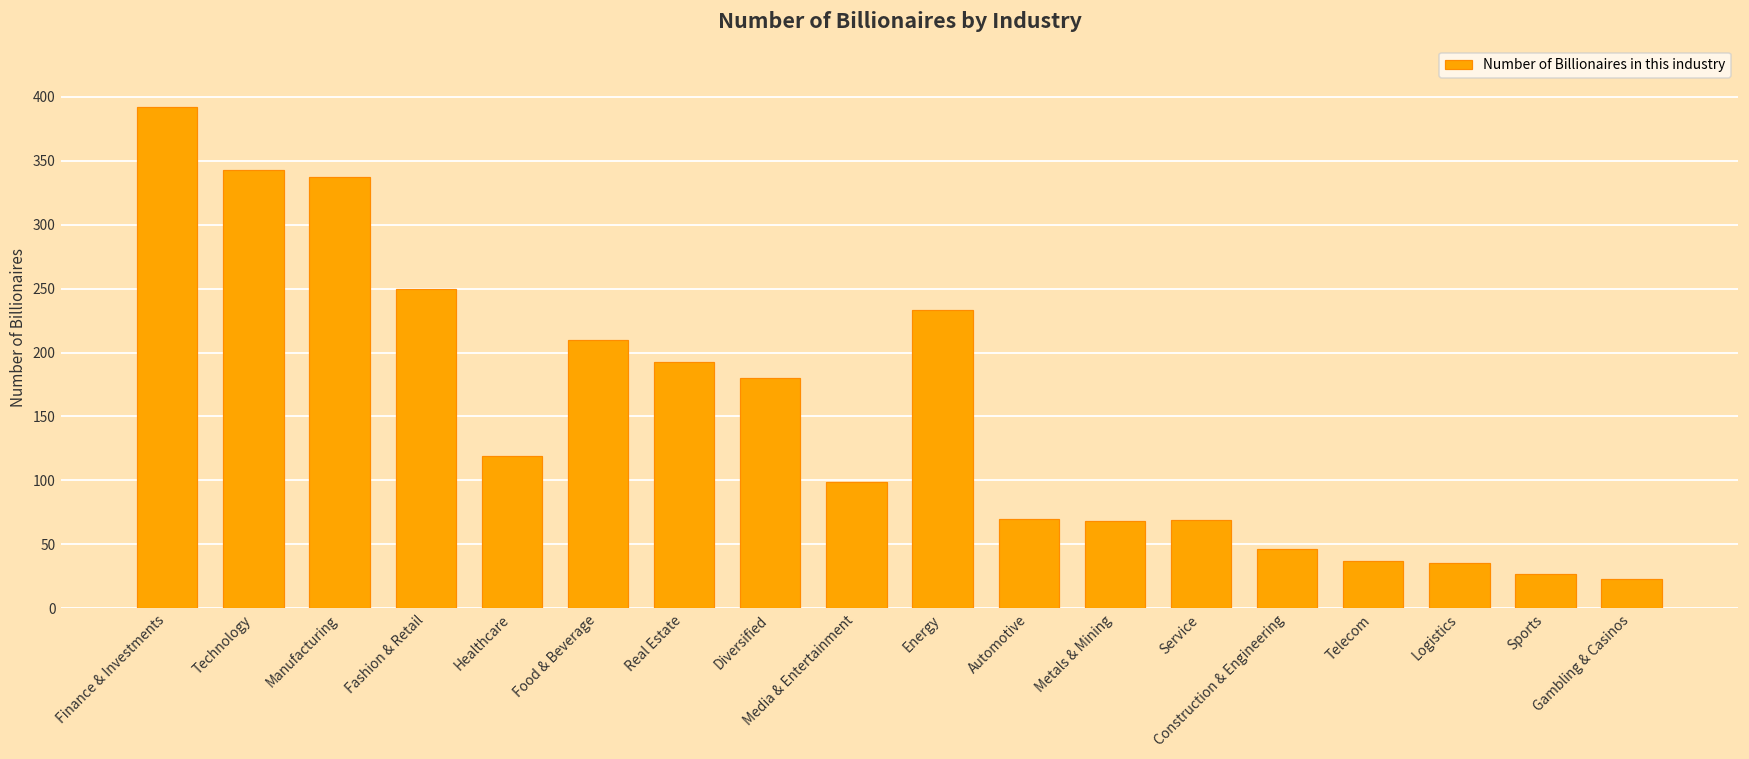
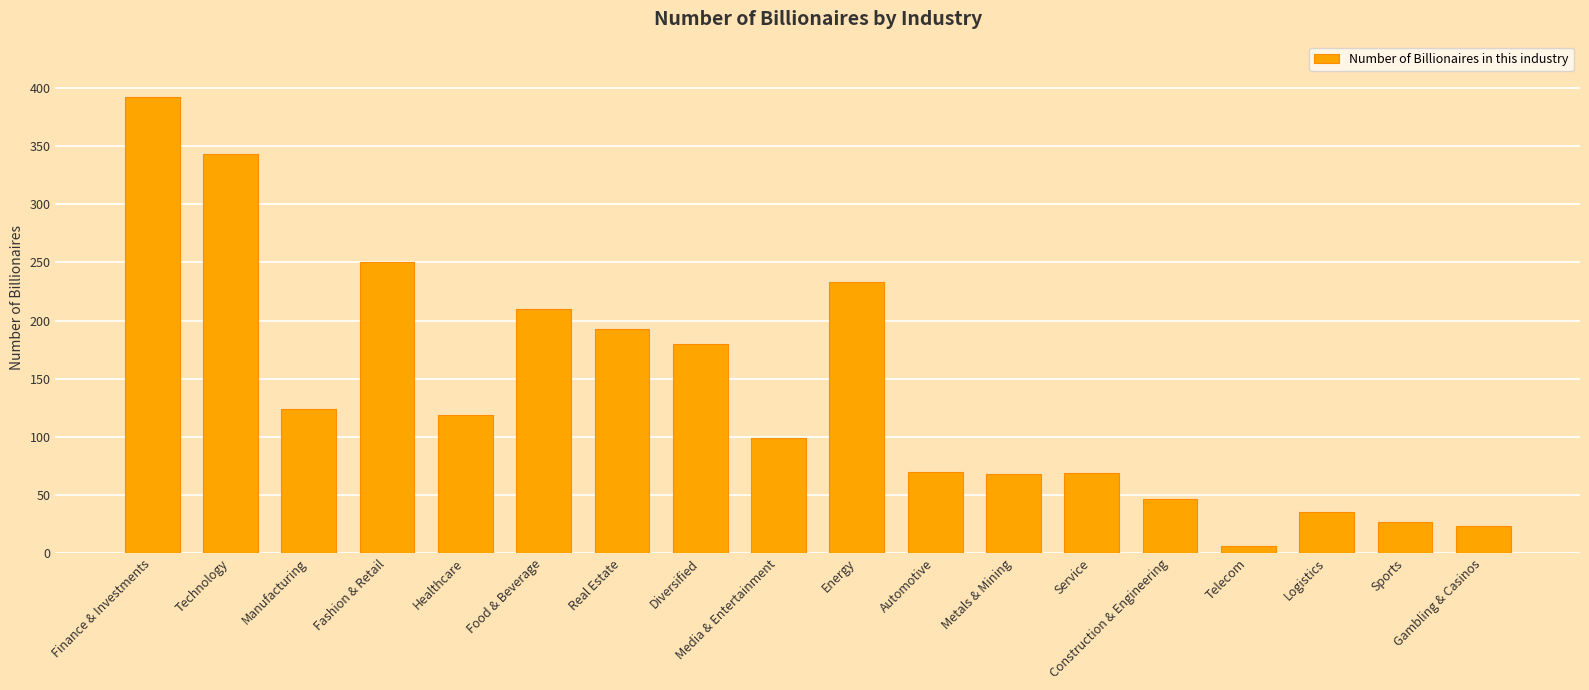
  {
    "Finance & Investments": 392,
    "Technology": 343,
-   "Manufacturing": 337,
+   "Manufacturing": 124,
    "Fashion & Retail": 250,
    "Healthcare": 119,
    "Food & Beverage": 210,
    "Real Estate": 193,
    "Diversified": 180,
    "Media & Entertainment": 99,
    "Energy": 233,
    "Automotive": 70,
    "Metals & Mining": 68,
    "Service": 69,
    "Construction & Engineering": 46,
-   "Telecom": 37,
+   "Telecom": 6,
    "Logistics": 35,
    "Sports": 27,
    "Gambling & Casinos": 23
  }
